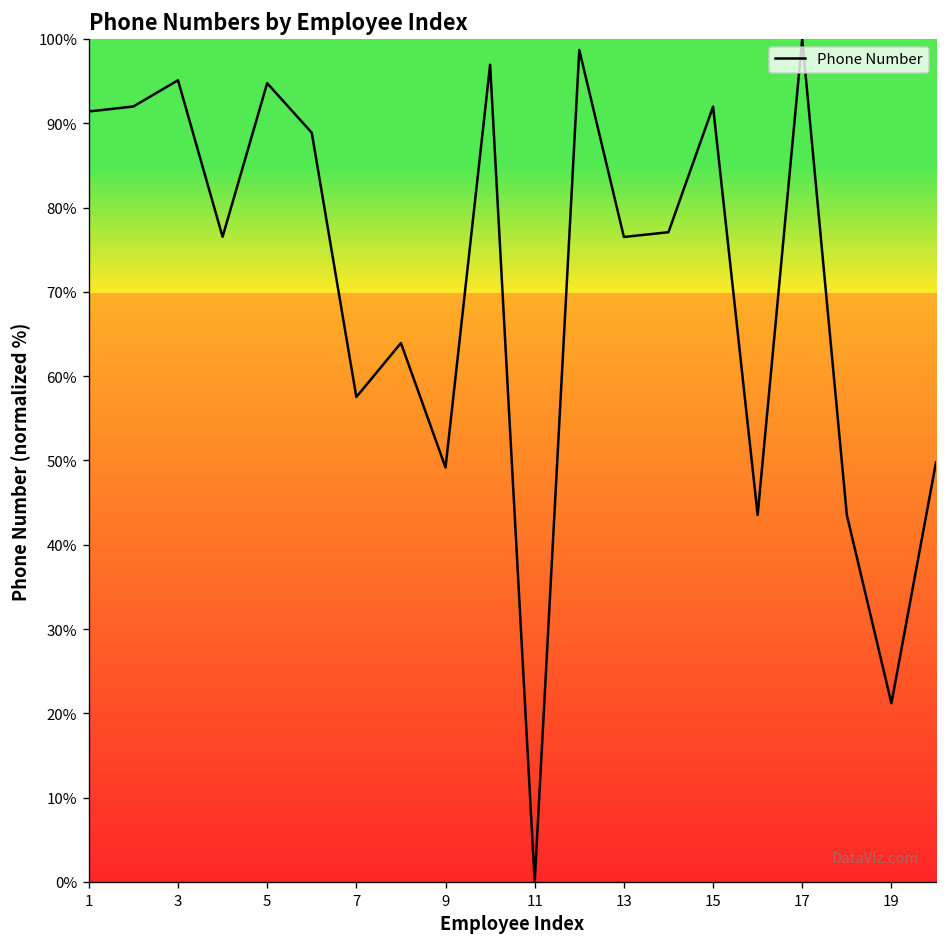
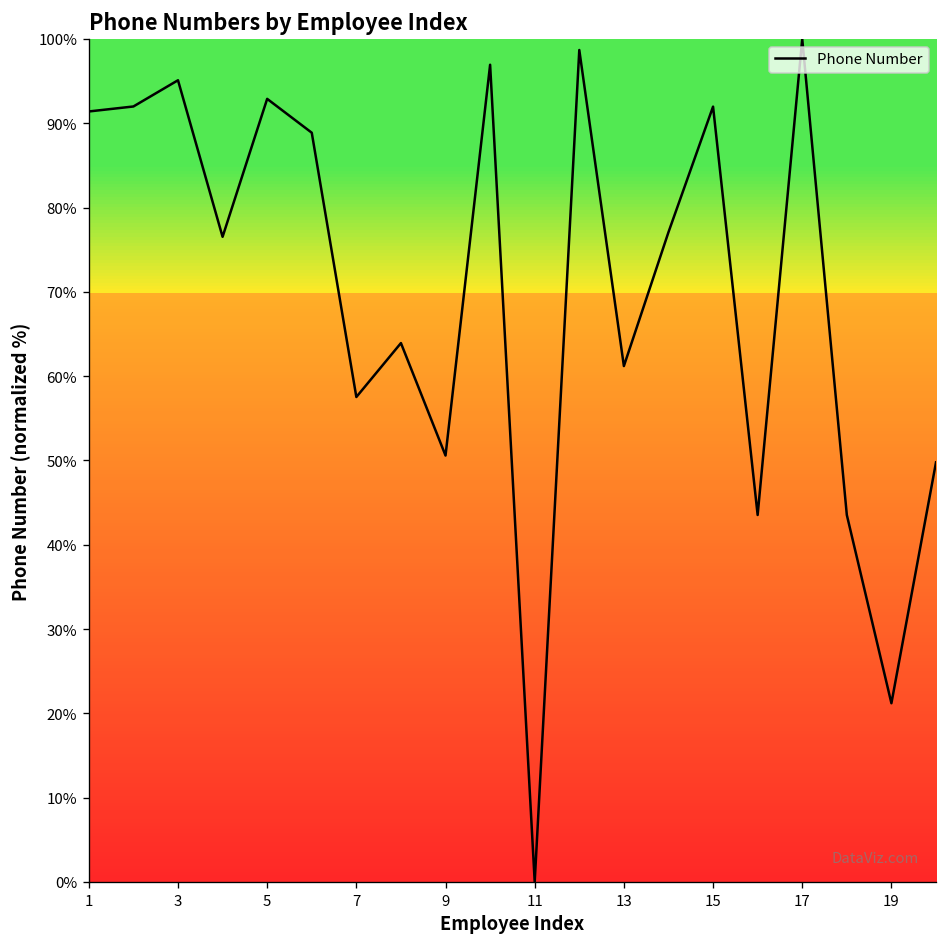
  {
    "1": "91%",
    "3": "95%",
-   "5": "95%",
+   "5": "93%",
    "7": "58%",
-   "9": "49%",
+   "9": "51%",
    "11": "0%",
-   "13": "77%",
+   "13": "61%",
    "15": "92%",
    "17": "100%",
    "19": "21%"
  }
